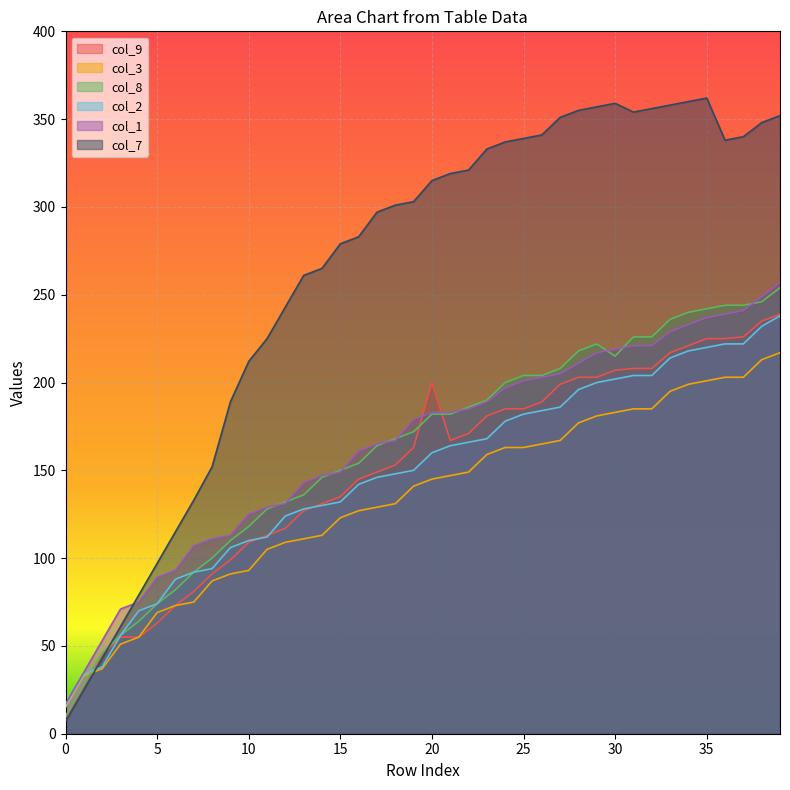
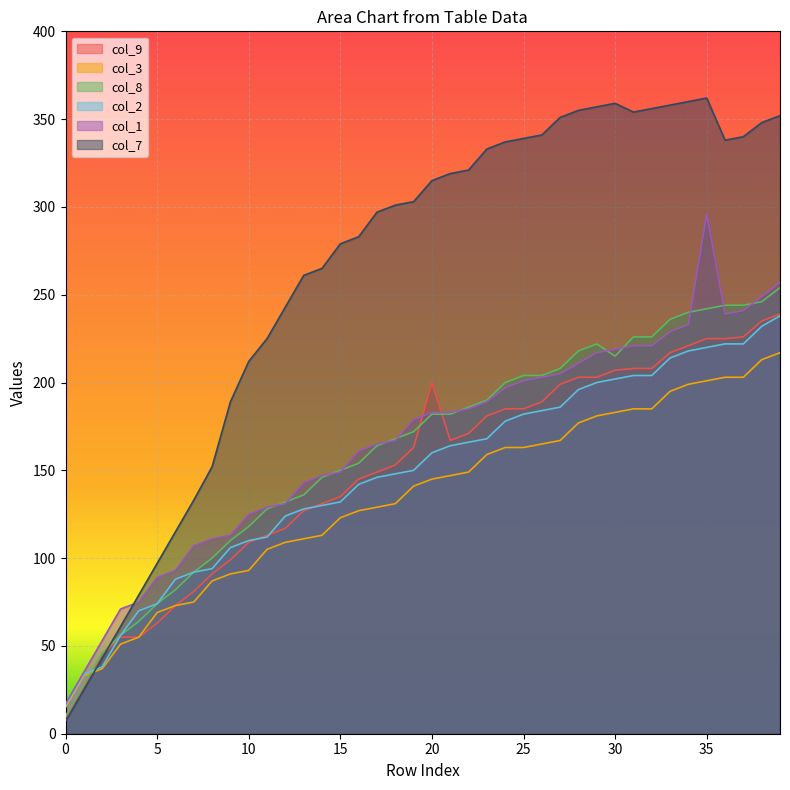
  {
    "col_9": {
      "5": 63,
      "15": 135,
      "20": 200,
      "25": 185,
      "30": 207,
      "35": 225
    },
    "col_3": {
      "5": 69,
      "10": 93,
      "15": 123,
      "20": 145,
      "25": 163,
      "30": 183,
      "35": 201
    },
    "col_8": {
      "10": 118,
      "25": 204,
      "30": 215,
      "35": 242
    },
    "col_2": {
      "15": 132,
      "20": 160,
      "25": 182,
      "30": 202,
      "35": 220
    },
    "col_1": {
      "5": 89,
      "10": 125,
      "25": 201,
      "30": 219,
-     "35": 237
+     "35": 296
    },
    "col_7": {
      "0": 7,
      "5": 97,
      "10": 212,
      "15": 279,
      "20": 315,
      "25": 339,
      "30": 359,
      "35": 362
    }
  }
